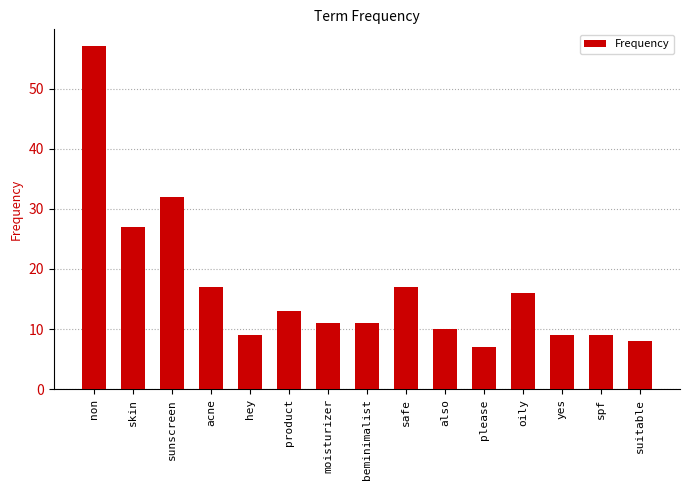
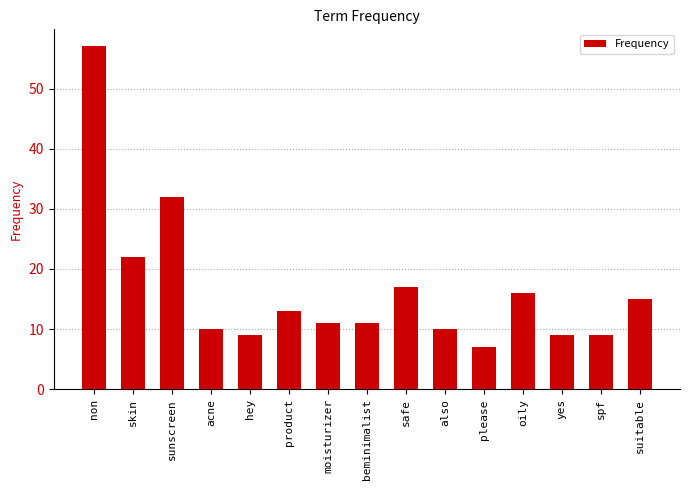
  {
    "non": 57,
-   "skin": 27,
+   "skin": 22,
    "sunscreen": 32,
-   "acne": 17,
+   "acne": 10,
    "hey": 9,
    "product": 13,
    "moisturizer": 11,
    "beminimalist": 11,
    "safe": 17,
    "also": 10,
    "please": 7,
    "oily": 16,
    "yes": 9,
    "spf": 9,
-   "suitable": 8
+   "suitable": 15
  }
